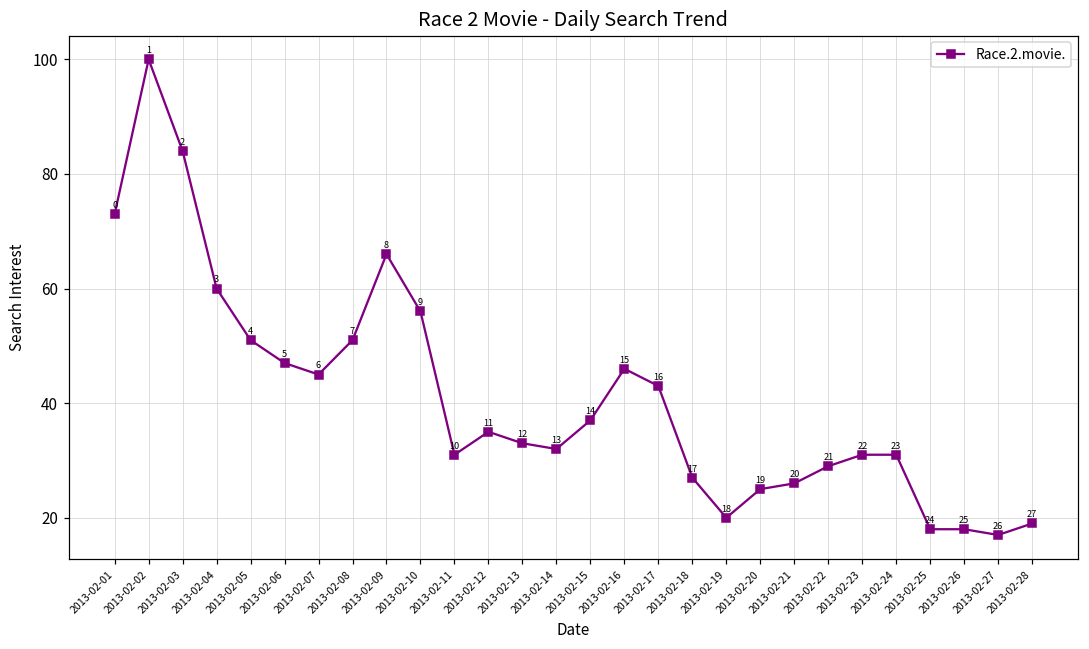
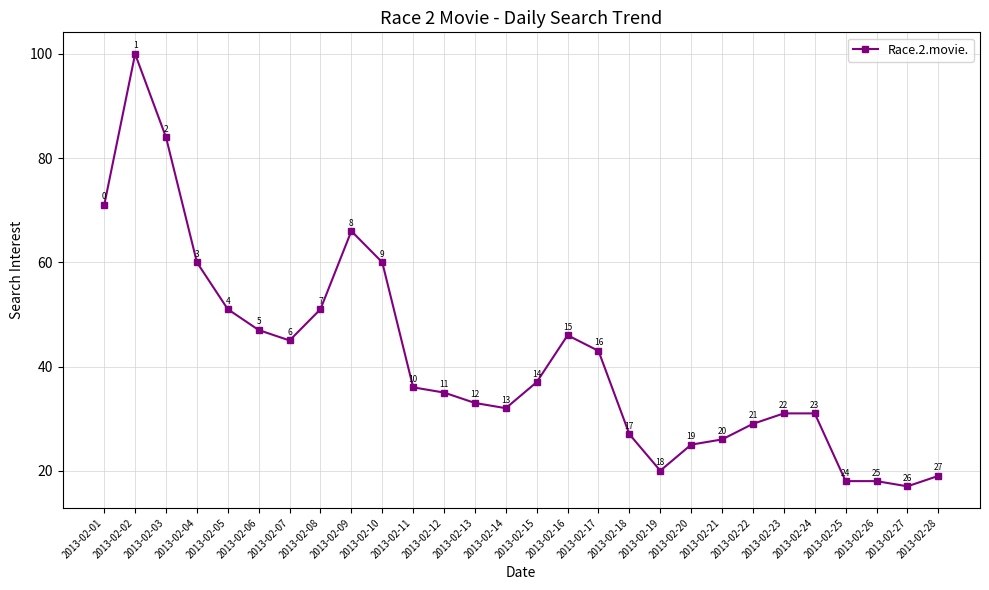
  {
-   "2013-02-01": 73,
-   "2013-02-10": 56,
-   "2013-02-11": 31
+   "2013-02-01": 71,
+   "2013-02-10": 60,
+   "2013-02-11": 36
  }
